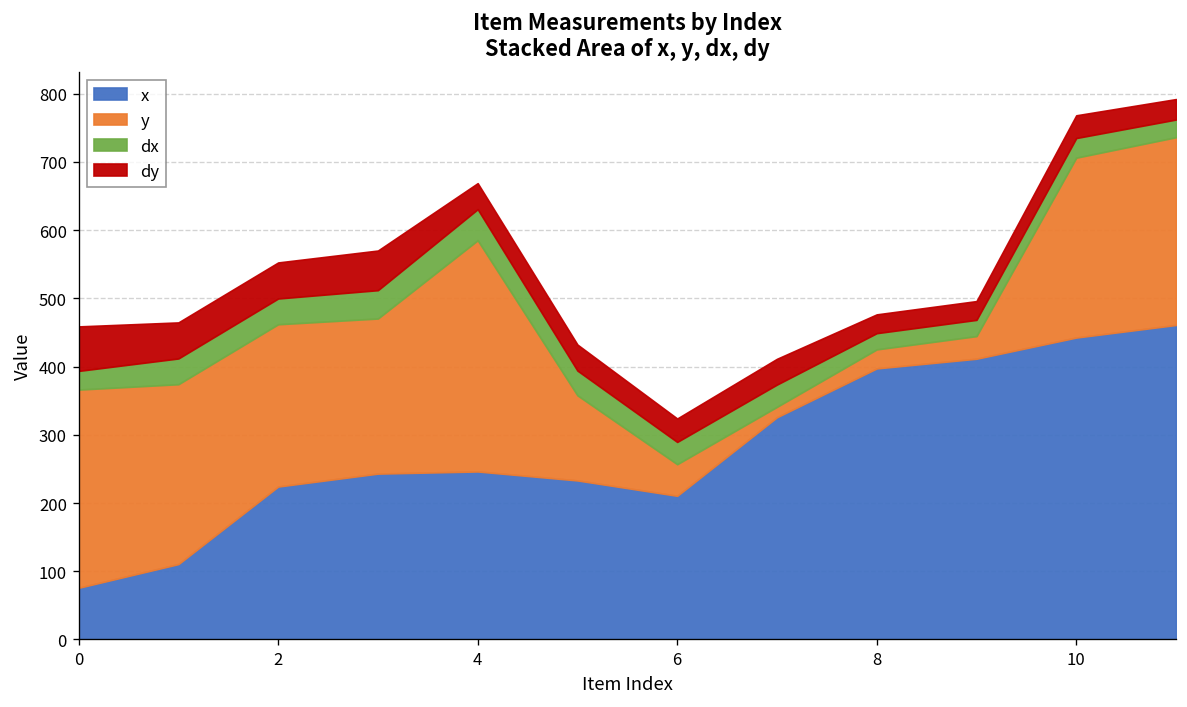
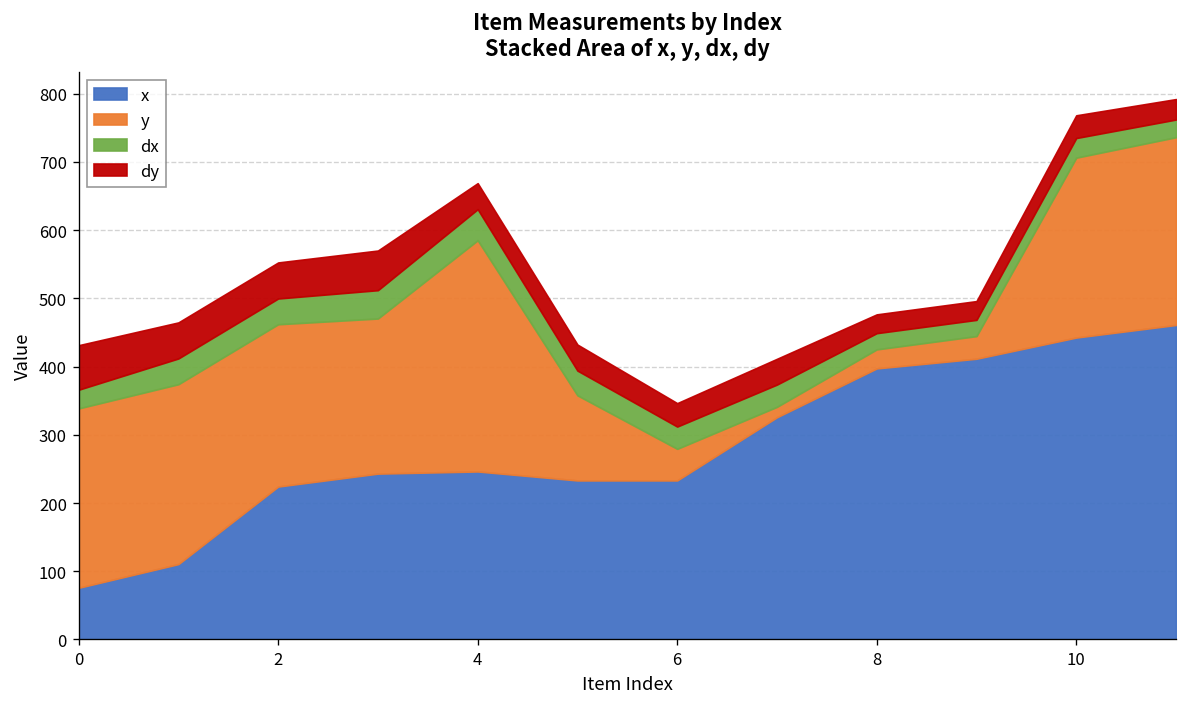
  {
    "x": {
      "0": 80,
      "2": 220,
      "4": 250,
-     "6": 210,
+     "6": 230,
      "8": 400,
      "10": 440
    },
    "y": {
-     "0": 290,
+     "0": 260,
      "2": 240,
      "4": 340,
      "6": 50,
      "8": 30,
      "10": 260
    },
    "dx": {
      "0": 30,
      "2": 40,
      "4": 50,
      "6": 30,
      "8": 20,
      "10": 30
    },
    "dy": {
      "0": 70,
      "2": 50,
      "4": 40,
      "6": 30,
      "8": 30,
      "10": 30
    }
  }
